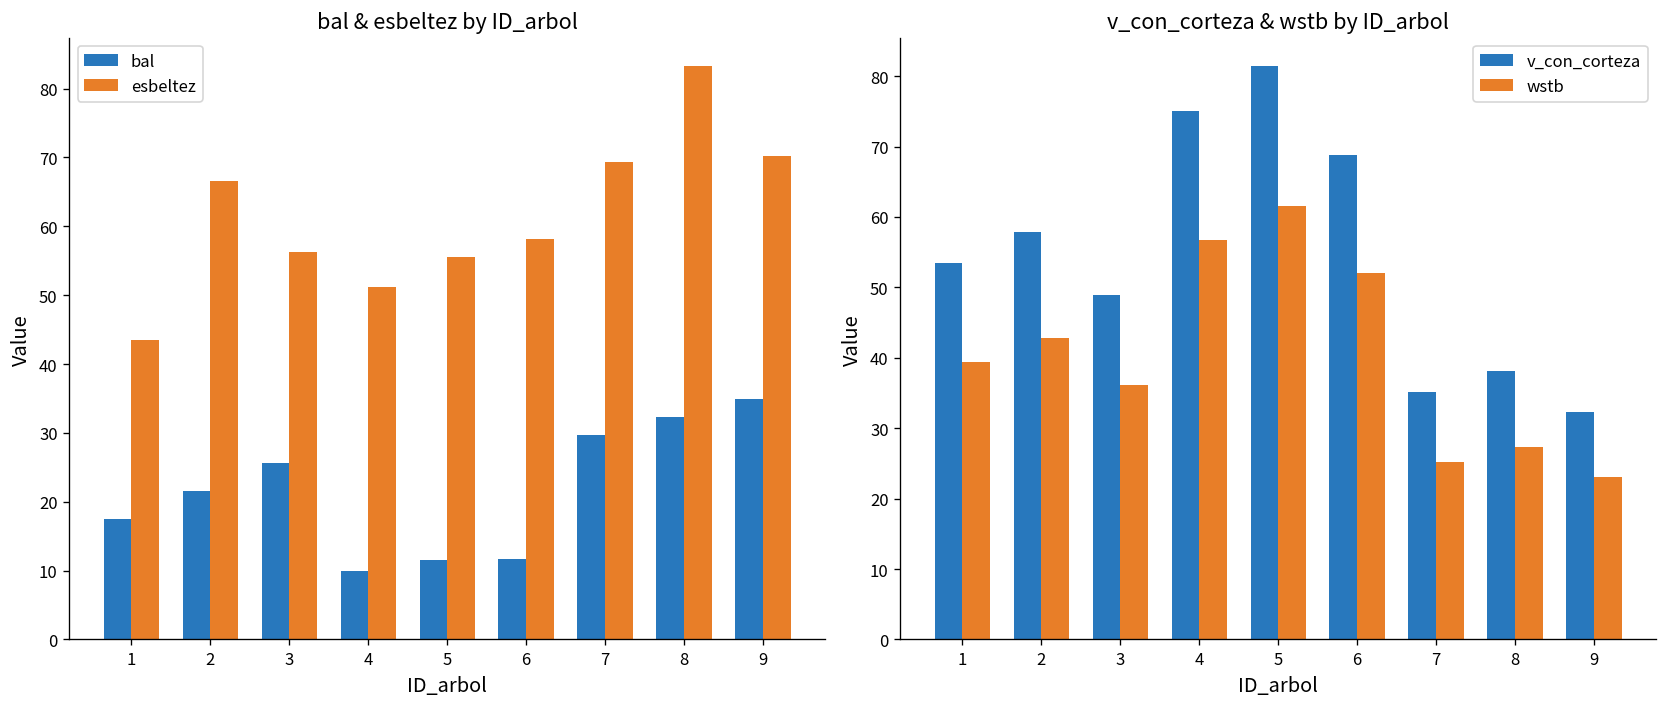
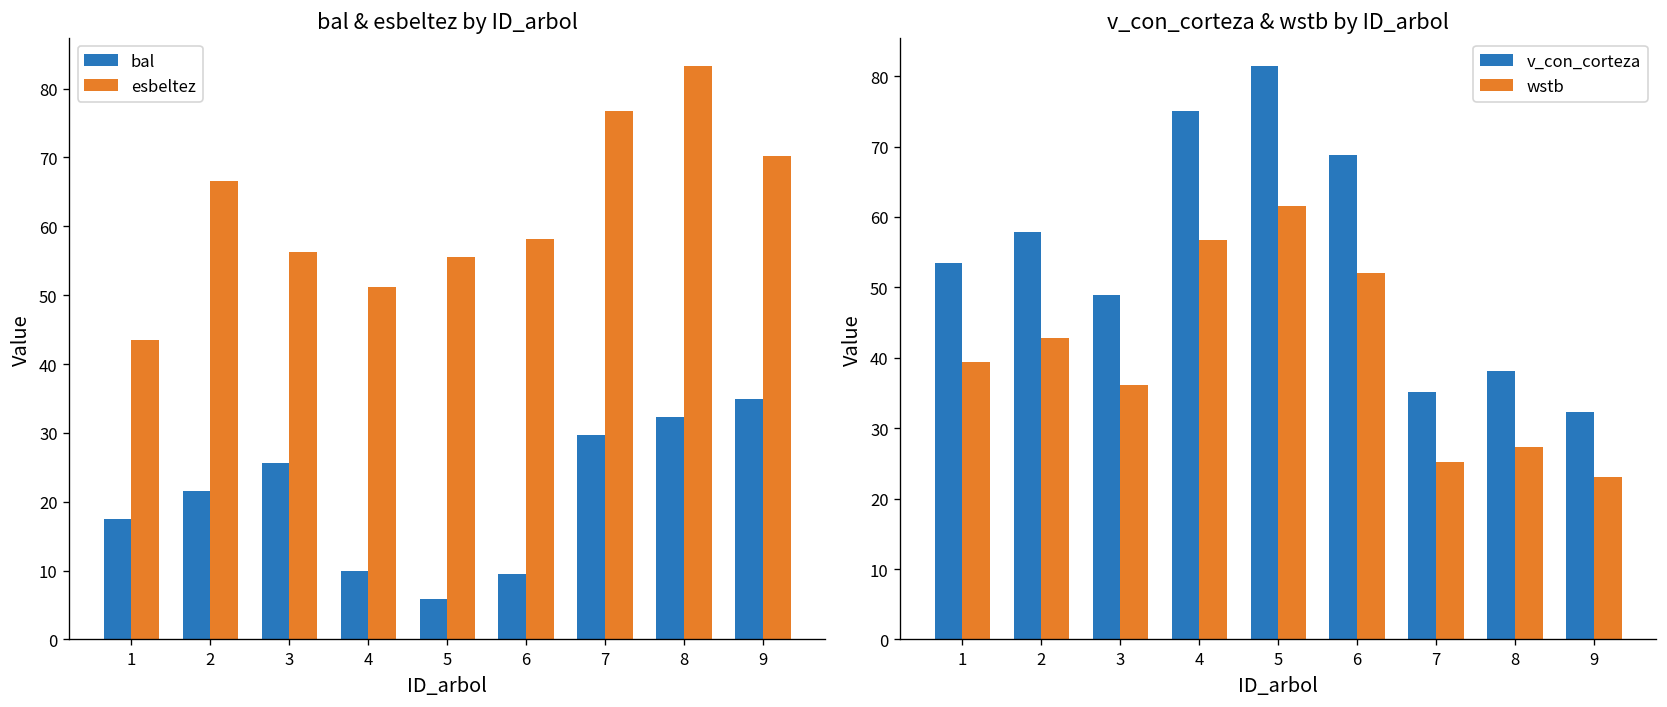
  {
    "bal & esbeltez by ID_arbol": {
      "bal": {
        "1": 18,
        "2": 22,
        "3": 26,
        "4": 10,
-       "5": 11,
-       "6": 12,
+       "5": 6,
+       "6": 10,
        "7": 30,
        "8": 32,
        "9": 35
      },
      "esbeltez": {
        "1": 44,
        "2": 67,
        "3": 56,
        "4": 51,
        "5": 55,
        "6": 58,
-       "7": 69,
+       "7": 77,
        "8": 83,
        "9": 70
      }
    },
    "v_con_corteza & wstb by ID_arbol": {
      "v_con_corteza": {
        "1": 53,
        "2": 58,
        "3": 49,
        "4": 75,
        "5": 81,
        "6": 69,
        "7": 35,
        "8": 38,
        "9": 32
      },
      "wstb": {
        "1": 39,
        "2": 43,
        "3": 36,
        "4": 57,
        "5": 62,
        "6": 52,
        "7": 25,
        "8": 27,
        "9": 23
      }
    }
  }
